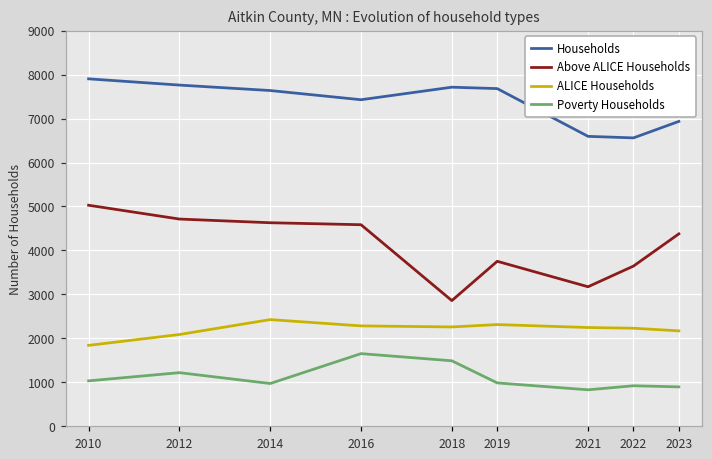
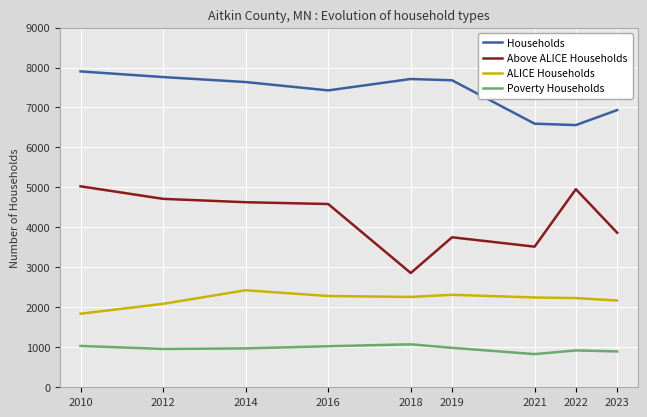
  {
    "Households": {
      "2010": 7900,
      "2012": 7800,
      "2014": 7600,
      "2016": 7400,
      "2018": 7700,
      "2019": 7700,
      "2021": 6600,
      "2022": 6600,
      "2023": 6900
    },
    "Above ALICE Households": {
      "2010": 5000,
      "2012": 4700,
      "2014": 4600,
      "2016": 4600,
      "2018": 2900,
      "2019": 3800,
-     "2021": 3200,
-     "2022": 3600,
-     "2023": 4400
+     "2021": 3500,
+     "2022": 5000,
+     "2023": 3900
    },
    "ALICE Households": {
      "2010": 1800,
      "2012": 2100,
      "2014": 2400,
      "2016": 2300,
      "2018": 2300,
      "2019": 2300,
      "2021": 2200,
      "2022": 2200,
      "2023": 2200
    },
    "Poverty Households": {
      "2010": 1000,
-     "2012": 1200,
+     "2012": 1000,
      "2014": 1000,
-     "2016": 1700,
-     "2018": 1500,
+     "2016": 1000,
+     "2018": 1100,
      "2019": 1000,
      "2021": 800,
      "2022": 900,
      "2023": 900
    }
  }
